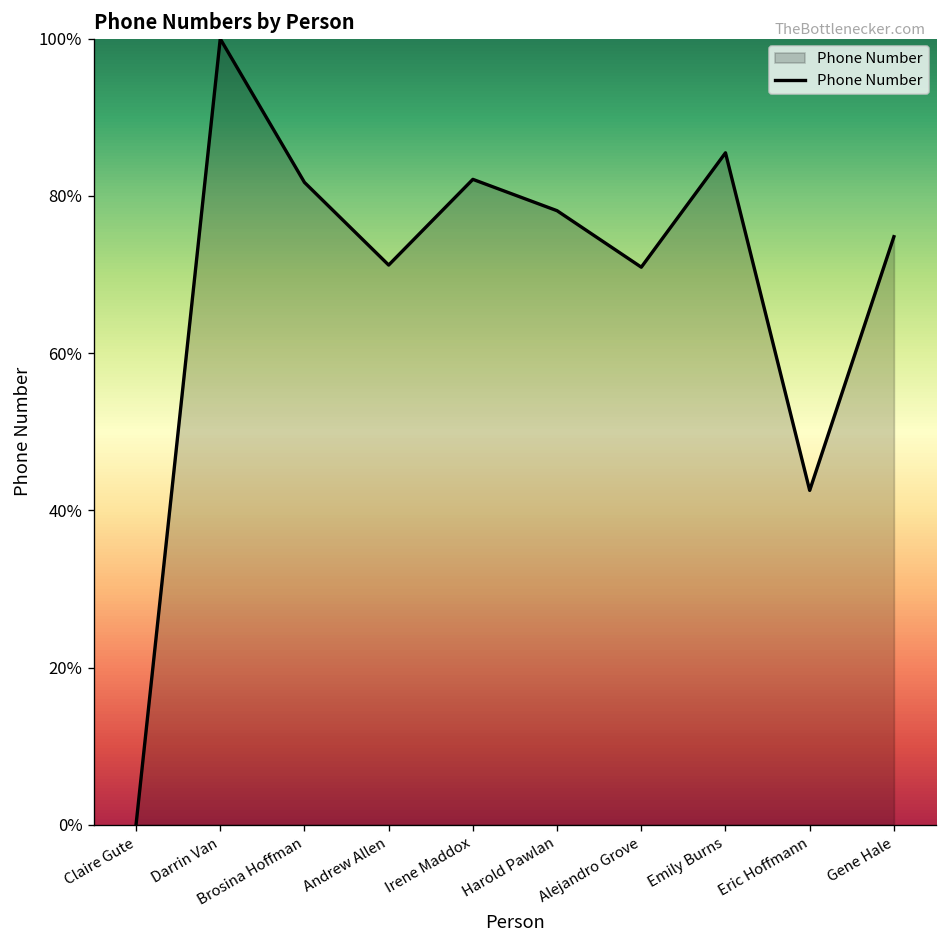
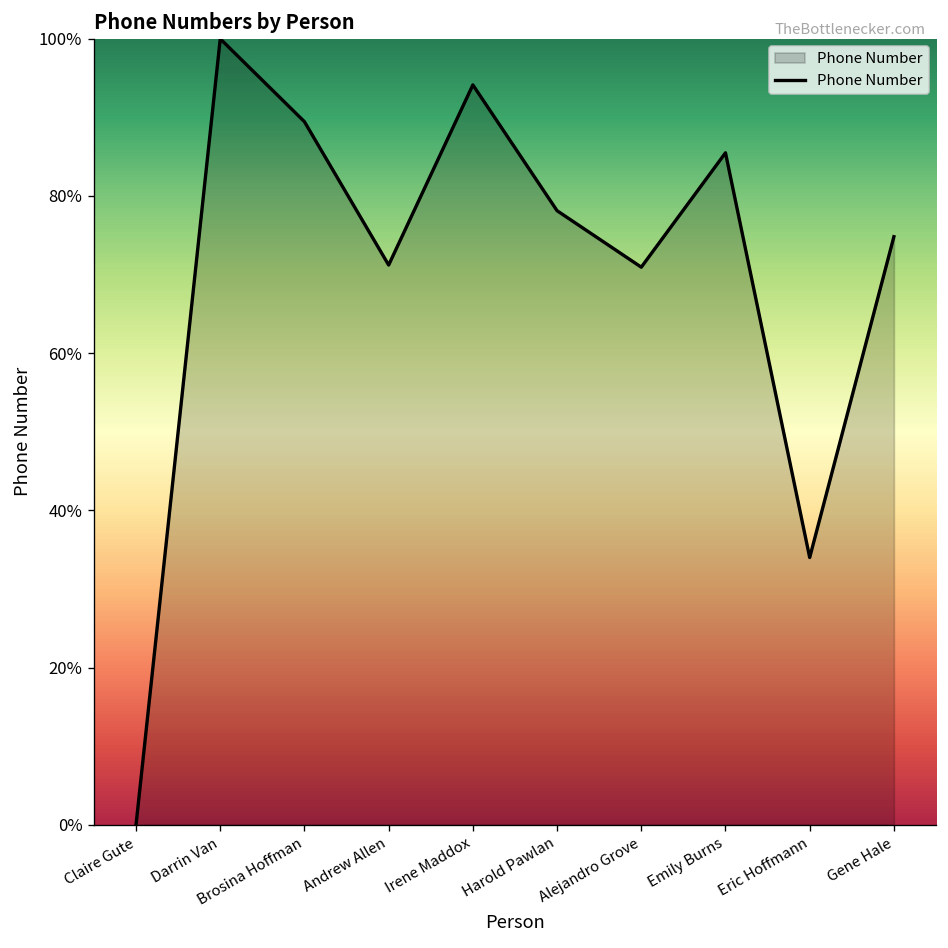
  {
    "Claire Gute": "0%",
    "Darrin Van": "100%",
-   "Brosina Hoffman": "82%",
+   "Brosina Hoffman": "89%",
    "Andrew Allen": "71%",
-   "Irene Maddox": "82%",
+   "Irene Maddox": "94%",
    "Harold Pawlan": "78%",
    "Alejandro Grove": "71%",
    "Emily Burns": "85%",
-   "Eric Hoffmann": "43%",
+   "Eric Hoffmann": "34%",
    "Gene Hale": "75%"
  }
